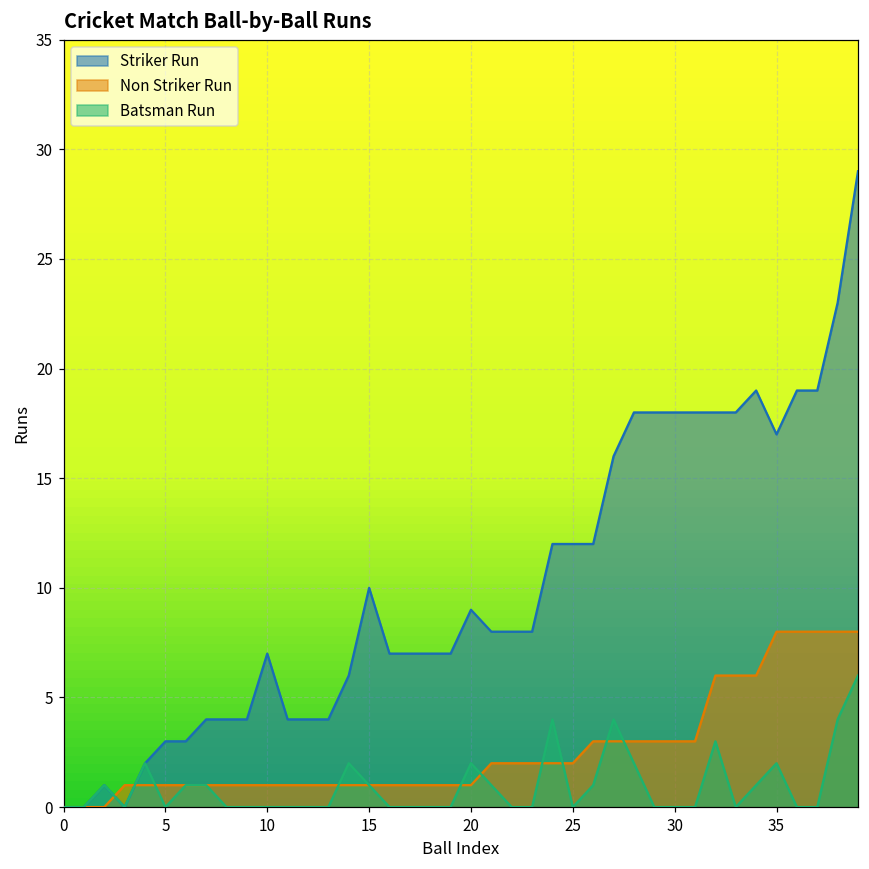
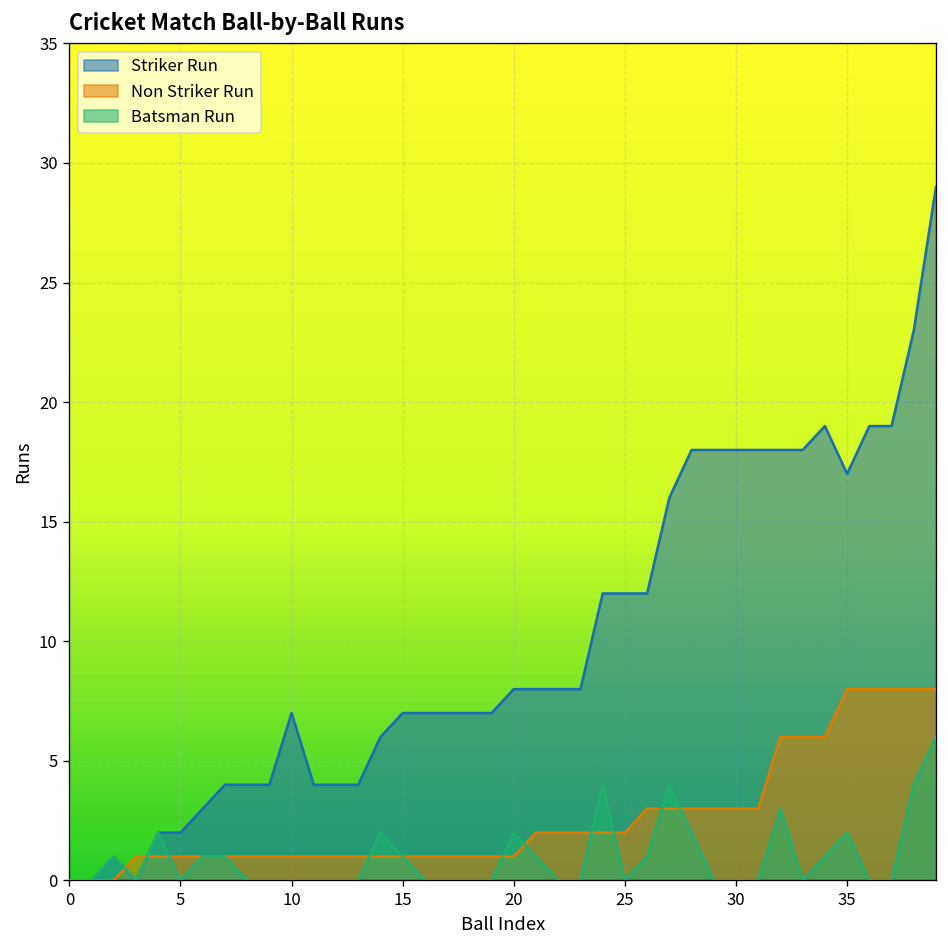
  {
    "Striker Run": {
-     "5": 3,
+     "5": 2,
      "10": 7,
-     "15": 10,
-     "20": 9,
+     "15": 7,
+     "20": 8,
      "25": 12,
      "30": 18,
      "35": 17
    },
    "Non Striker Run": {
      "5": 1,
      "10": 1,
      "20": 1,
      "25": 2,
      "30": 3,
      "35": 8
    },
    "Batsman Run": {
      "5": 0,
      "10": 0,
      "20": 2,
      "25": 0,
      "30": 0,
      "35": 2
    }
  }
